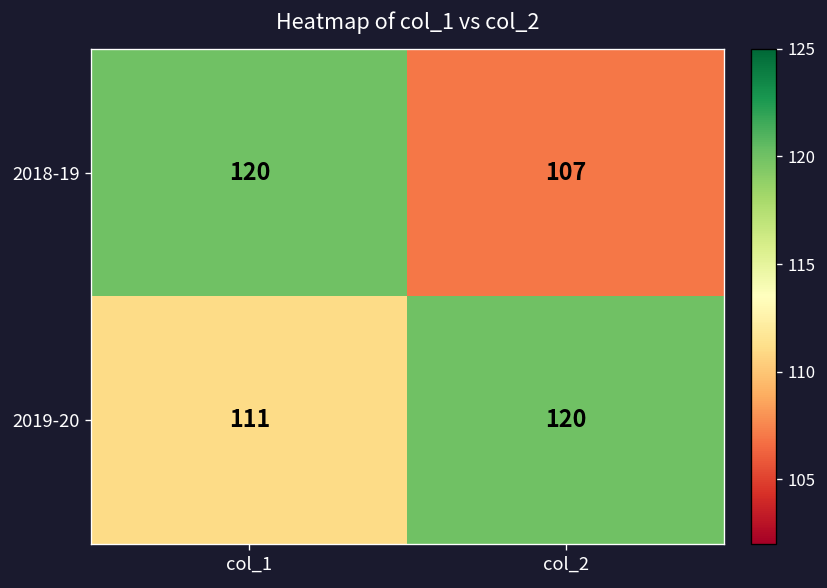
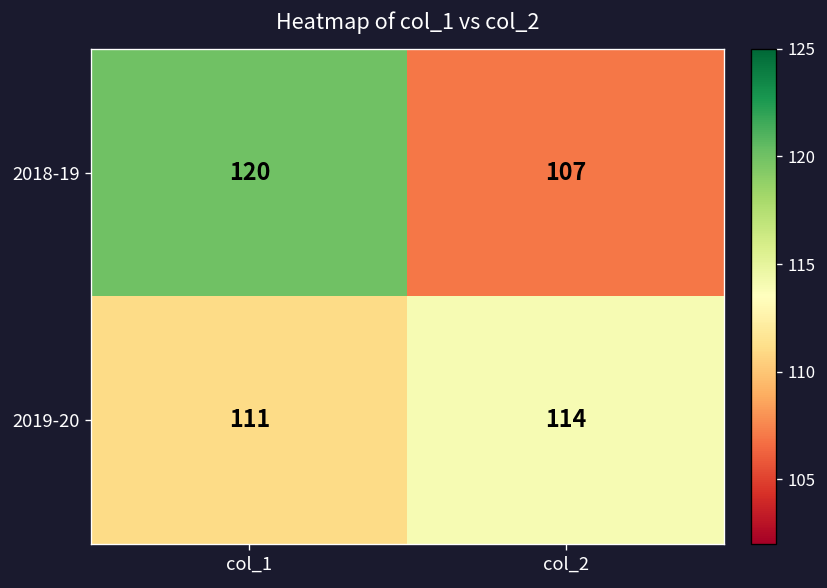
  {
    "2018-19": {
      "col_1": 120,
      "col_2": 107
    },
    "2019-20": {
      "col_1": 111,
-     "col_2": 120
+     "col_2": 114
    }
  }
